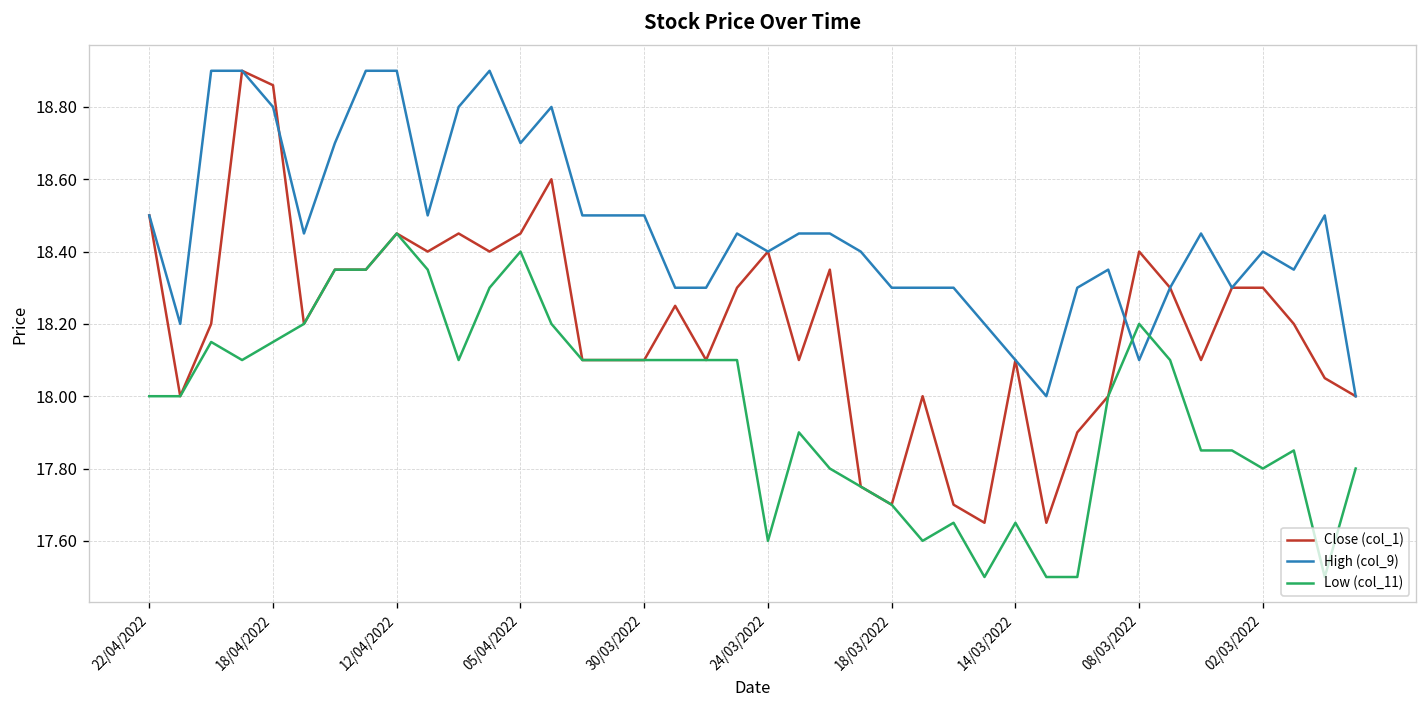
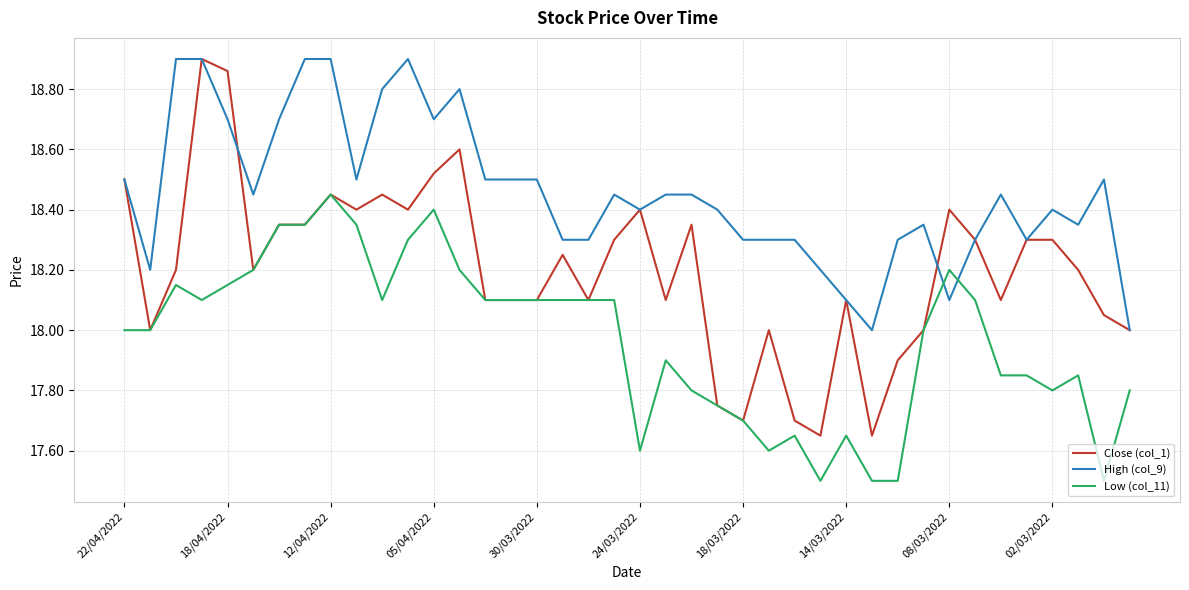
  {
    "Close (col_1)": {
      "18/04/2022": 18.86,
-     "05/04/2022": 18.45,
+     "05/04/2022": 18.52,
      "08/03/2022": 18.40,
      "02/03/2022": 18.30
    },
    "High (col_9)": {
-     "18/04/2022": 18.8,
+     "18/04/2022": 18.7,
      "12/04/2022": 18.9,
      "05/04/2022": 18.7,
      "30/03/2022": 18.5,
      "18/03/2022": 18.3,
      "08/03/2022": 18.1,
      "02/03/2022": 18.4
    },
    "Low (col_11)": {
      "22/04/2022": 18.00,
      "18/04/2022": 18.15,
      "05/04/2022": 18.40,
      "24/03/2022": 17.60,
      "14/03/2022": 17.65,
      "08/03/2022": 18.20,
      "02/03/2022": 17.80
    }
  }
